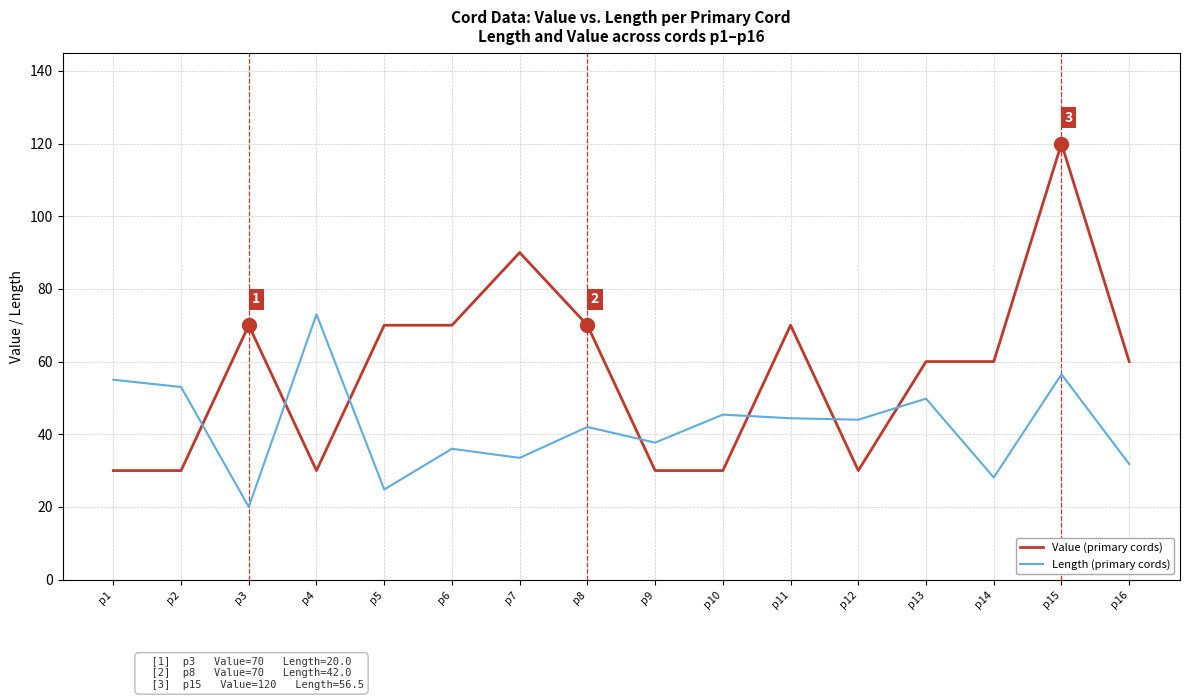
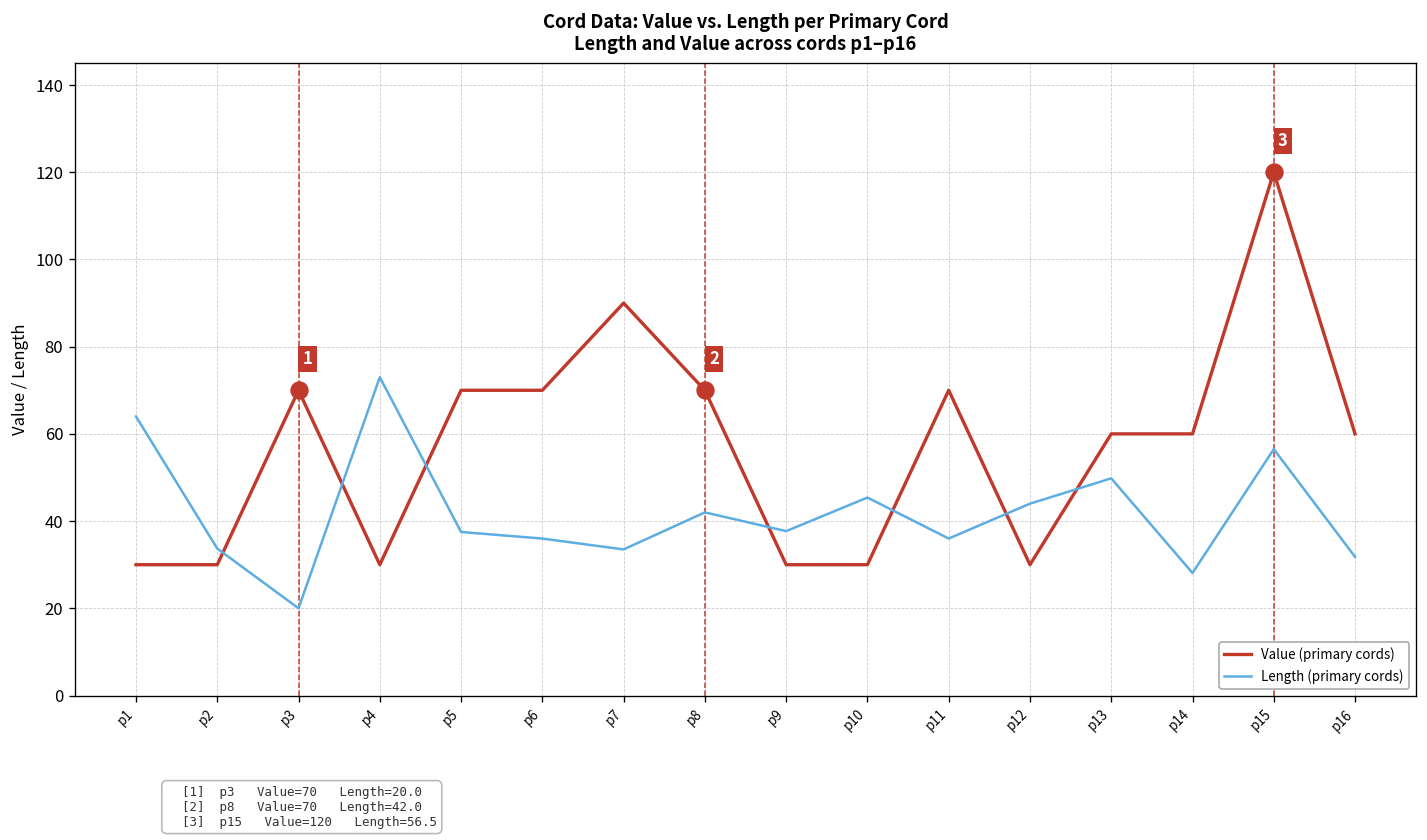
  {
    "Length (primary cords)": {
-     "p1": 55,
-     "p2": 53,
+     "p1": 64,
+     "p2": 34,
      "p3": 20,
      "p4": 73,
-     "p5": 25,
+     "p5": 38,
      "p6": 36,
      "p7": 34,
      "p8": 42,
      "p9": 38,
      "p10": 45,
-     "p11": 44,
+     "p11": 36,
      "p12": 44,
      "p13": 50,
      "p14": 28,
      "p15": 57,
      "p16": 32
    }
  }
